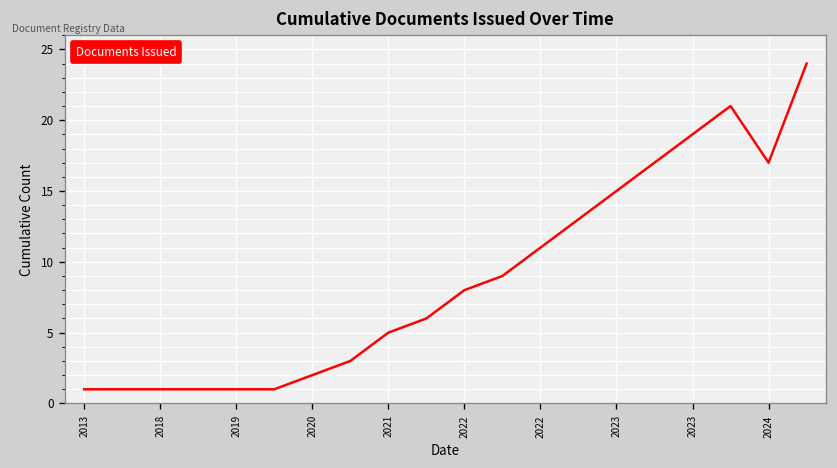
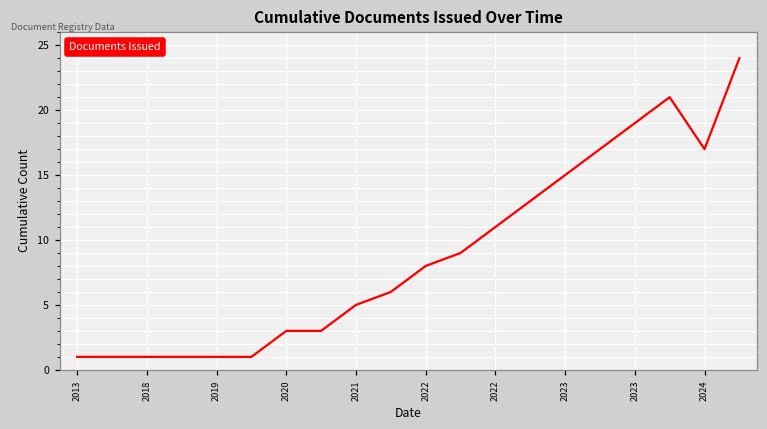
  {
    "2013": 1,
-   "2020": 2,
+   "2020": 3,
    "2024": 17
  }
